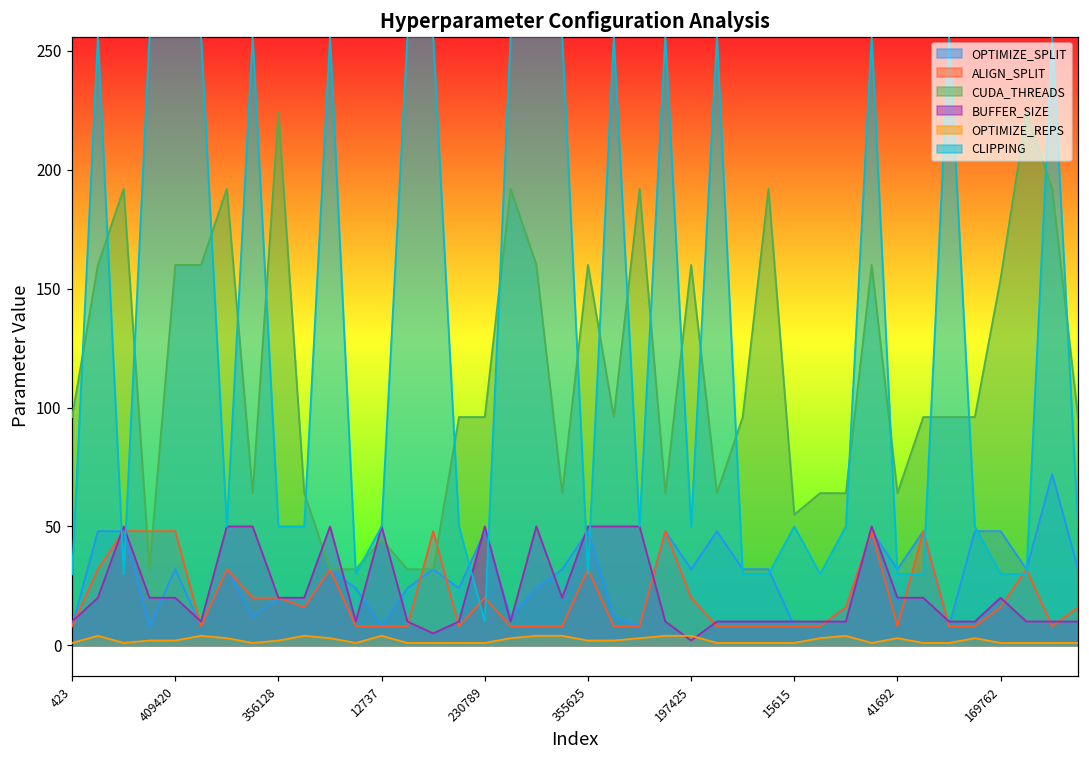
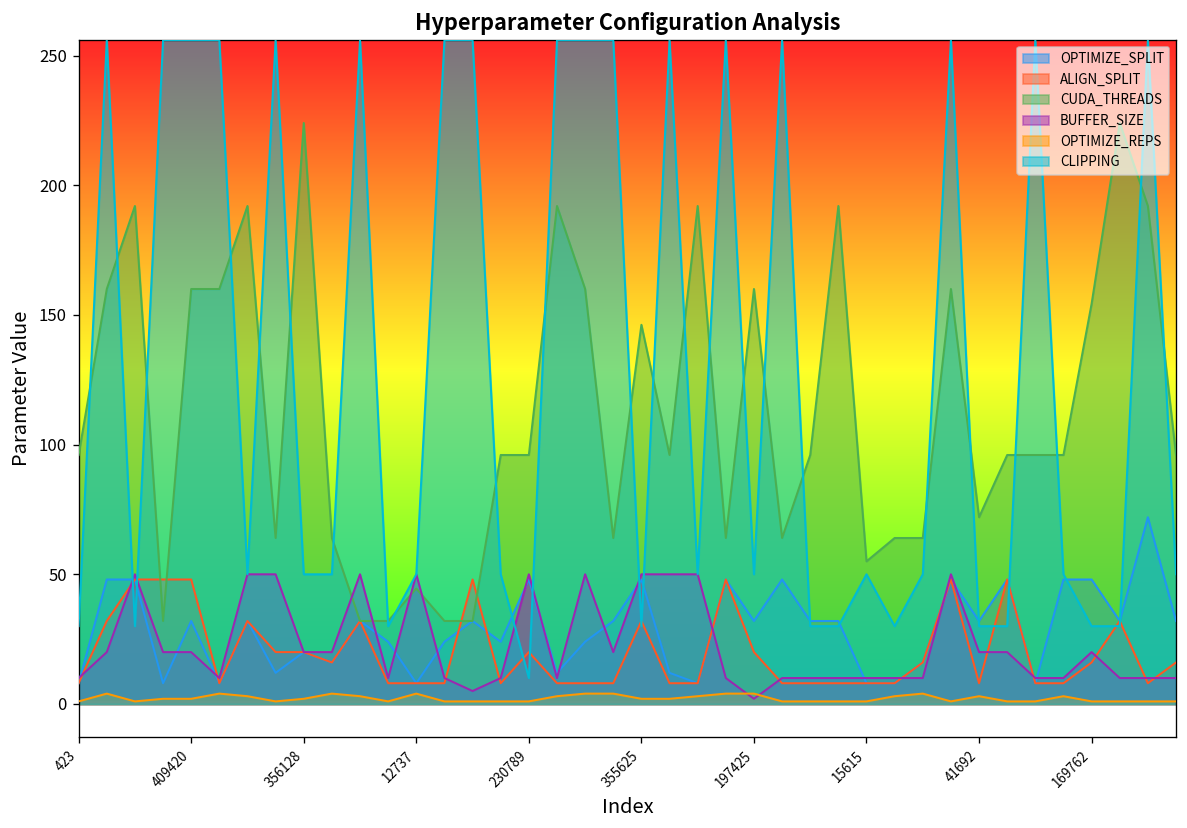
  {
    "CUDA_THREADS": {
      "423": 96,
      "409420": 160,
      "356128": 224,
      "12737": 45,
      "230789": 96,
-     "355625": 160,
+     "355625": 146,
      "197425": 160,
      "15615": 55,
-     "41692": 64,
+     "41692": 72,
      "169762": 154
    },
    "BUFFER_SIZE": {
      "423": 10,
      "409420": 20,
      "230789": 50,
      "355625": 50,
      "197425": 2,
      "15615": 10,
      "41692": 20,
      "169762": 20
    }
  }
